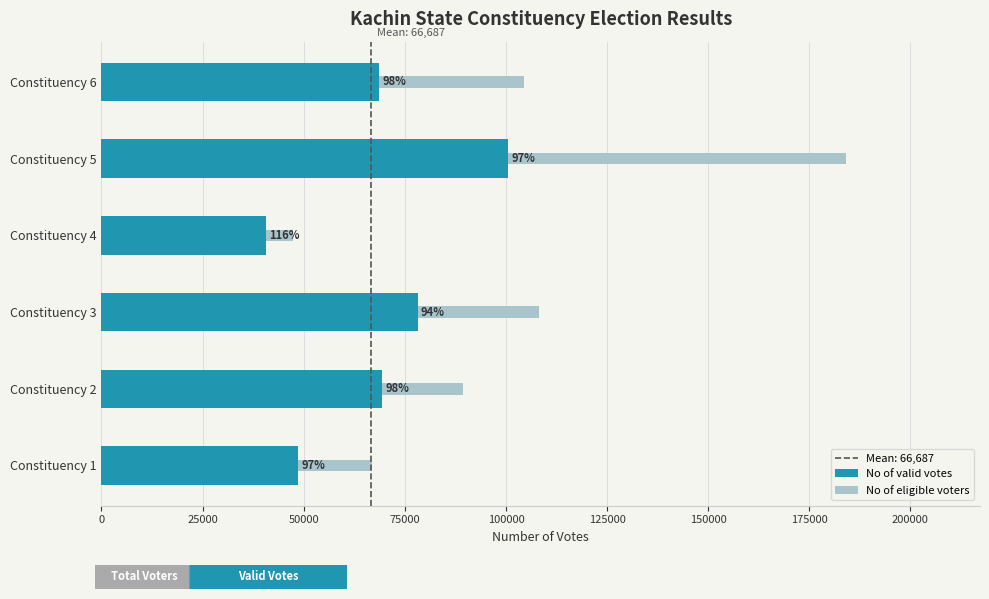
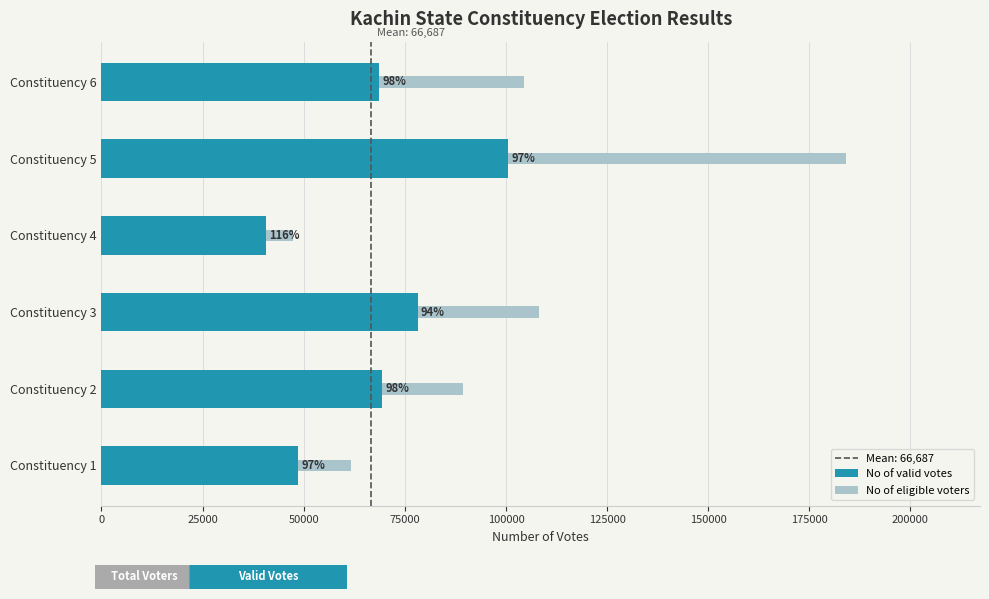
  {
    "No of eligible voters": {
-     "Constituency 1": 67000
+     "Constituency 1": 62000
    }
  }
